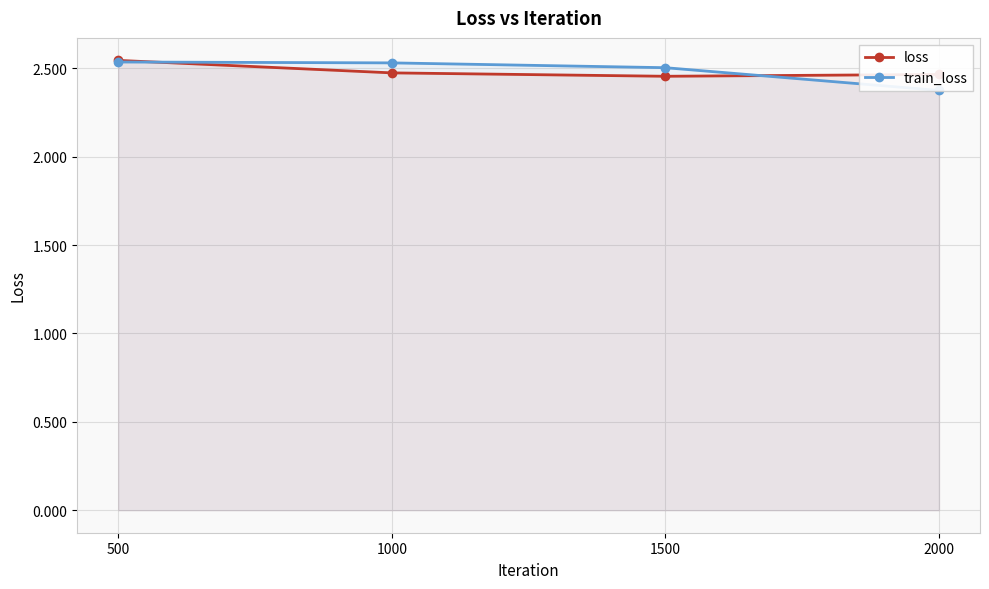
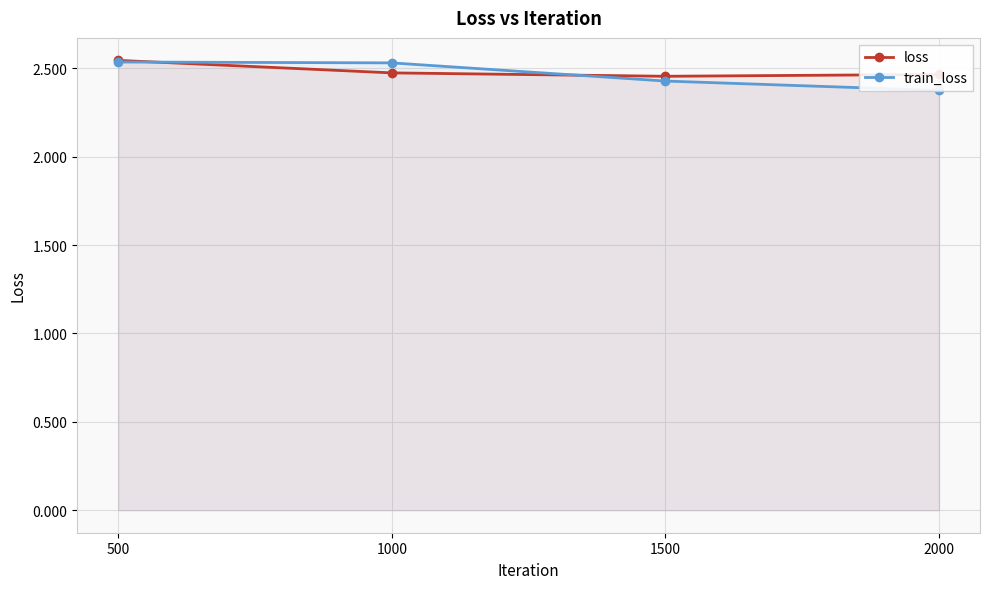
  {
    "loss": {
      "1000": 2.47,
      "1500": 2.46
    },
    "train_loss": {
      "1000": 2.53,
-     "1500": 2.50
+     "1500": 2.43
    }
  }
